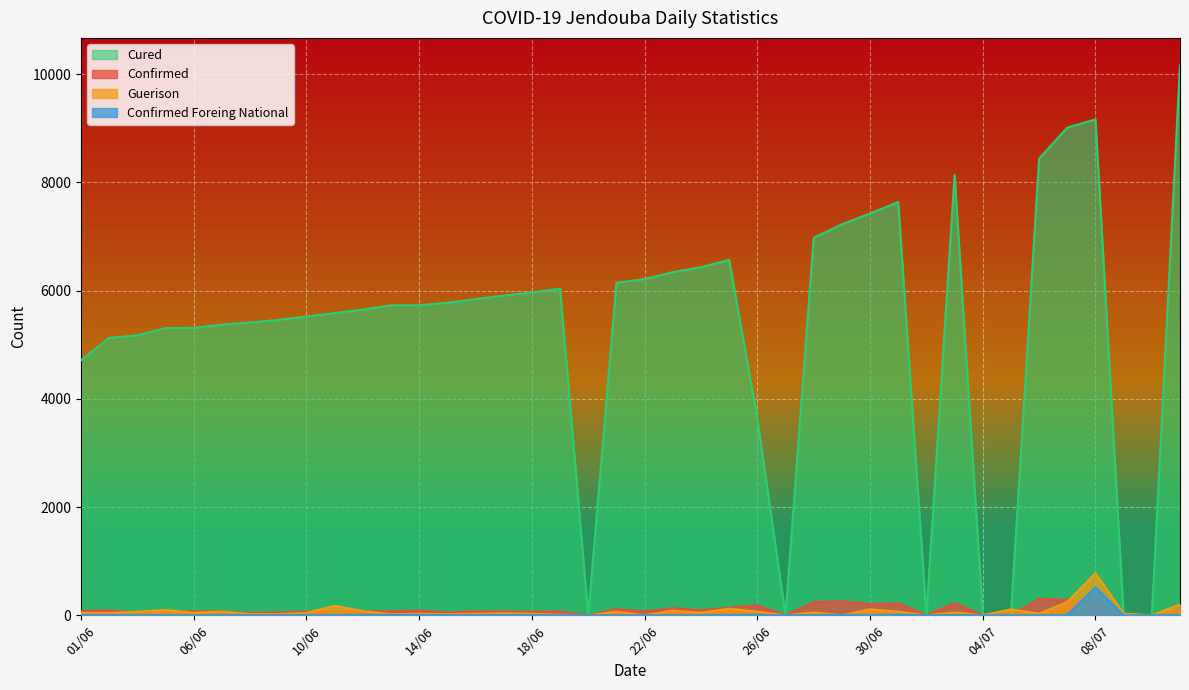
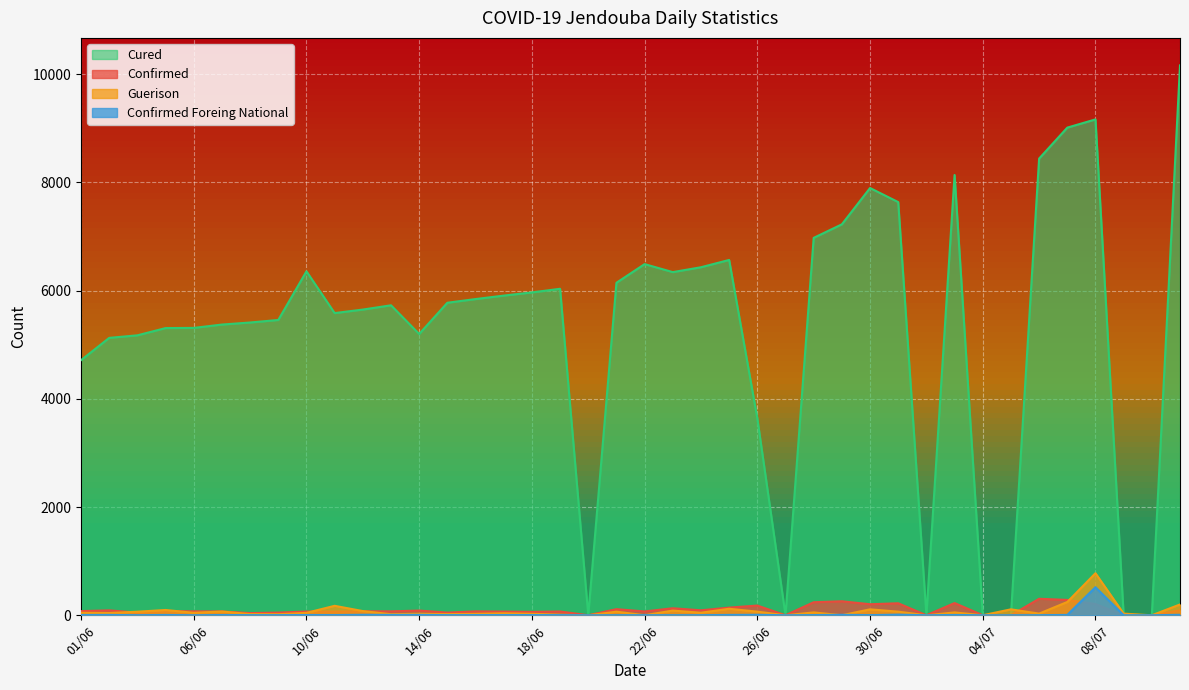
  {
    "Cured": {
      "01/06": 4700,
      "06/06": 5300,
-     "10/06": 5500,
-     "14/06": 5700,
+     "10/06": 6400,
+     "14/06": 5200,
      "18/06": 6000,
-     "22/06": 6200,
+     "22/06": 6500,
      "26/06": 3600,
-     "30/06": 7400,
+     "30/06": 7900,
      "08/07": 9200
    },
    "Confirmed": {
      "14/06": 100,
      "22/06": 100,
      "26/06": 200,
      "30/06": 200,
      "08/07": 200
    },
    "Guerison": {
      "26/06": 100,
      "30/06": 100,
      "08/07": 800
    },
    "Confirmed Foreing National": {
      "26/06": 0,
      "30/06": 0,
      "08/07": 500
    }
  }
